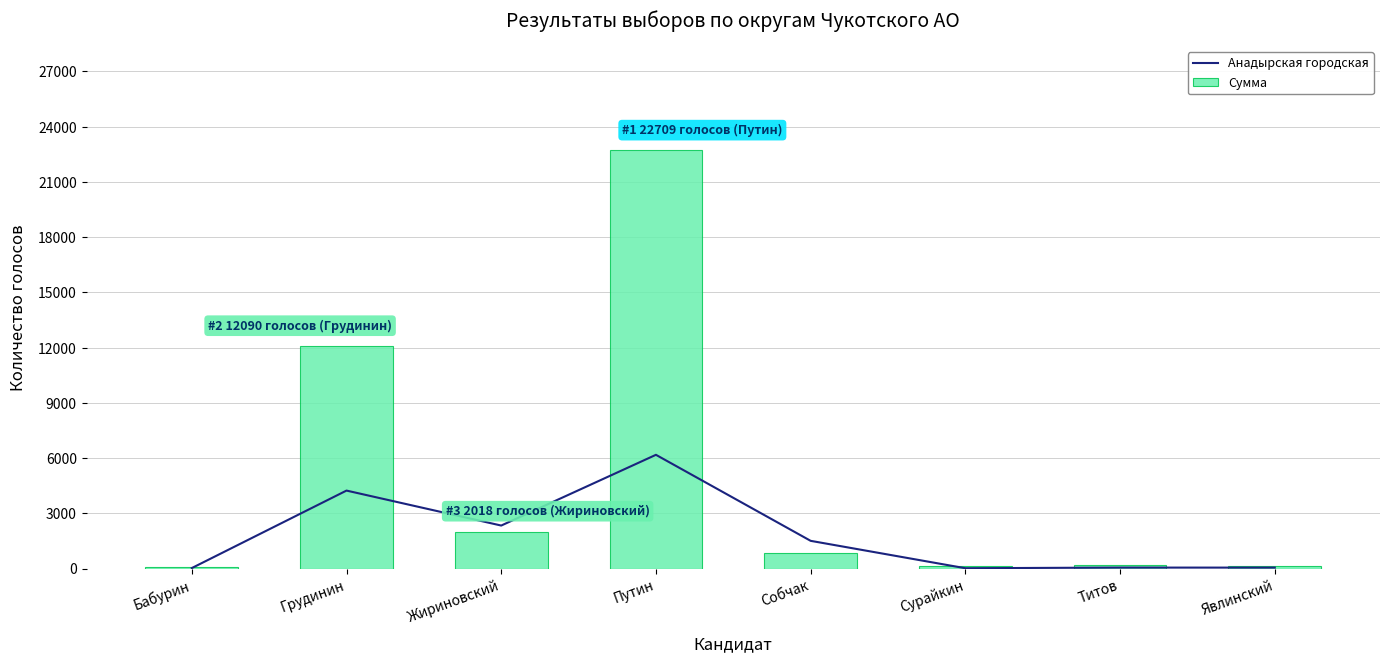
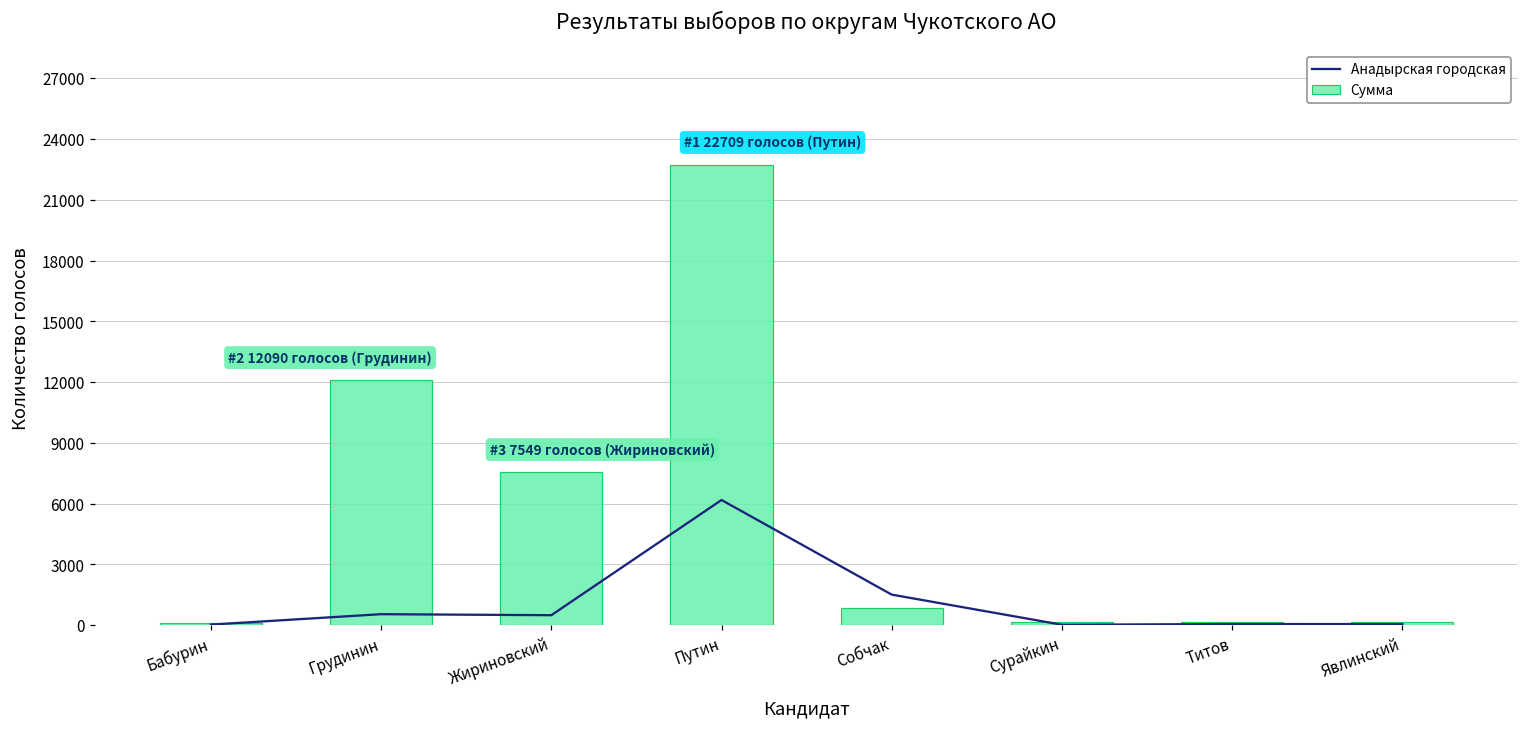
  {
    "Анадырская городская": {
      "Бабурин": 0,
-     "Грудинин": 4200,
-     "Жириновский": 2300,
+     "Грудинин": 500,
+     "Жириновский": 500,
      "Путин": 6200,
      "Собчак": 1500,
      "Сурайкин": 0,
      "Титов": 100,
      "Явлинский": 100
    },
    "Сумма": {
-     "Жириновский": 2018
+     "Жириновский": 7549
    }
  }
